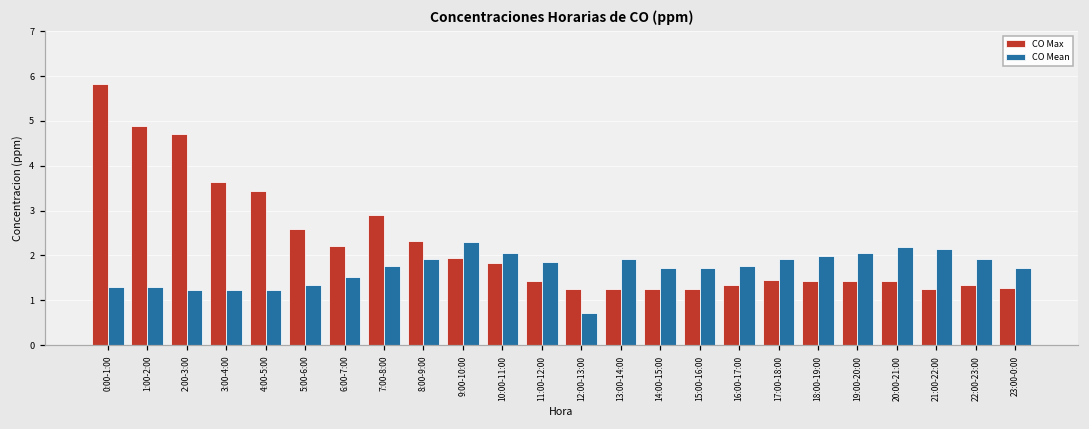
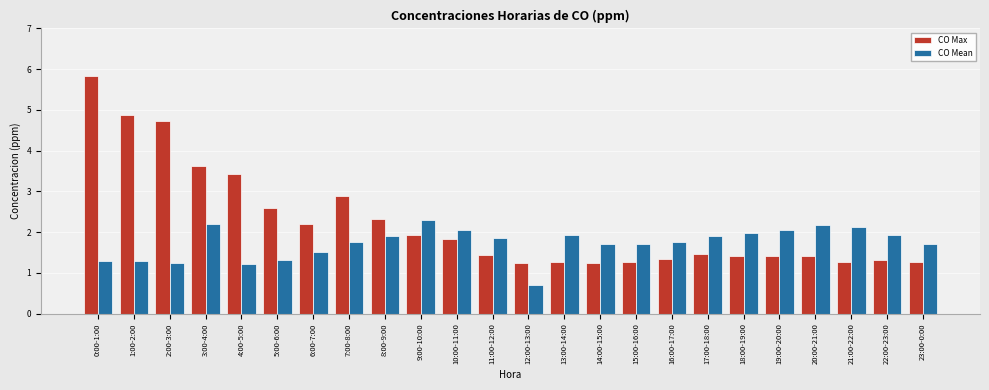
  {
    "CO Max": {
      "0:00-1:00": 5.8,
      "1:00-2:00": 4.9,
      "2:00-3:00": 4.7,
      "3:00-4:00": 3.6,
      "4:00-5:00": 3.4,
      "5:00-6:00": 2.6,
      "6:00-7:00": 2.2,
      "7:00-8:00": 2.9,
      "8:00-9:00": 2.3,
      "9:00-10:00": 1.9,
      "10:00-11:00": 1.8,
      "11:00-12:00": 1.4,
      "12:00-13:00": 1.3,
      "13:00-14:00": 1.3,
      "14:00-15:00": 1.3,
      "15:00-16:00": 1.3,
      "16:00-17:00": 1.4,
      "17:00-18:00": 1.5,
      "18:00-19:00": 1.4,
      "19:00-20:00": 1.4,
      "20:00-21:00": 1.4,
      "21:00-22:00": 1.3,
      "22:00-23:00": 1.3,
      "23:00-0:00": 1.3
    },
    "CO Mean": {
      "0:00-1:00": 1.3,
      "1:00-2:00": 1.3,
      "2:00-3:00": 1.2,
-     "3:00-4:00": 1.2,
+     "3:00-4:00": 2.2,
      "4:00-5:00": 1.2,
      "5:00-6:00": 1.3,
      "6:00-7:00": 1.5,
      "7:00-8:00": 1.8,
      "8:00-9:00": 1.9,
      "9:00-10:00": 2.3,
      "10:00-11:00": 2.1,
      "11:00-12:00": 1.9,
      "12:00-13:00": 0.7,
      "13:00-14:00": 1.9,
      "14:00-15:00": 1.7,
      "15:00-16:00": 1.7,
      "16:00-17:00": 1.8,
      "17:00-18:00": 1.9,
      "18:00-19:00": 2.0,
      "19:00-20:00": 2.1,
      "20:00-21:00": 2.2,
      "21:00-22:00": 2.1,
      "22:00-23:00": 1.9,
      "23:00-0:00": 1.7
    }
  }
